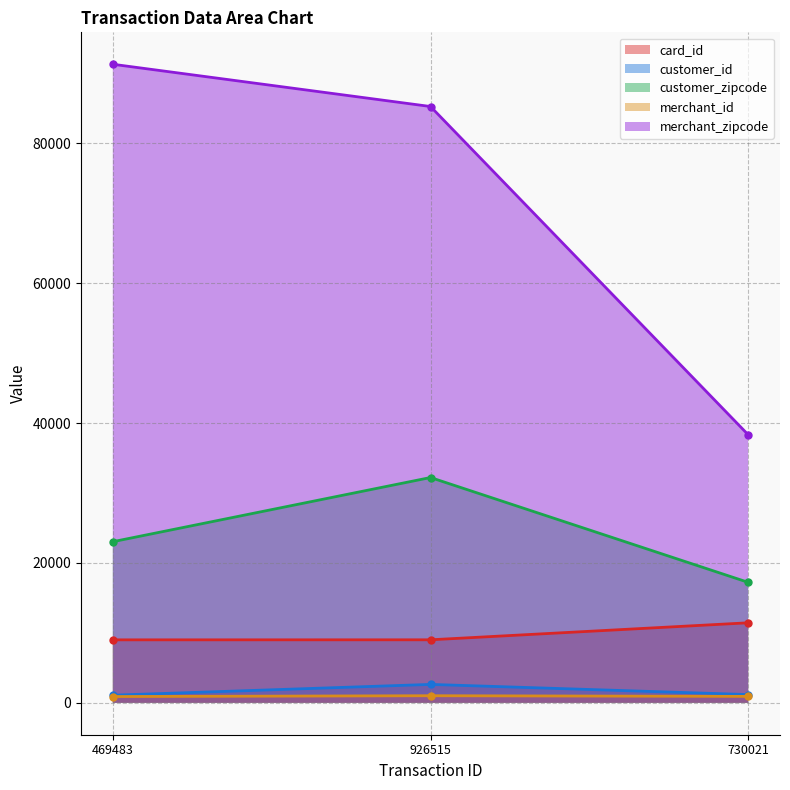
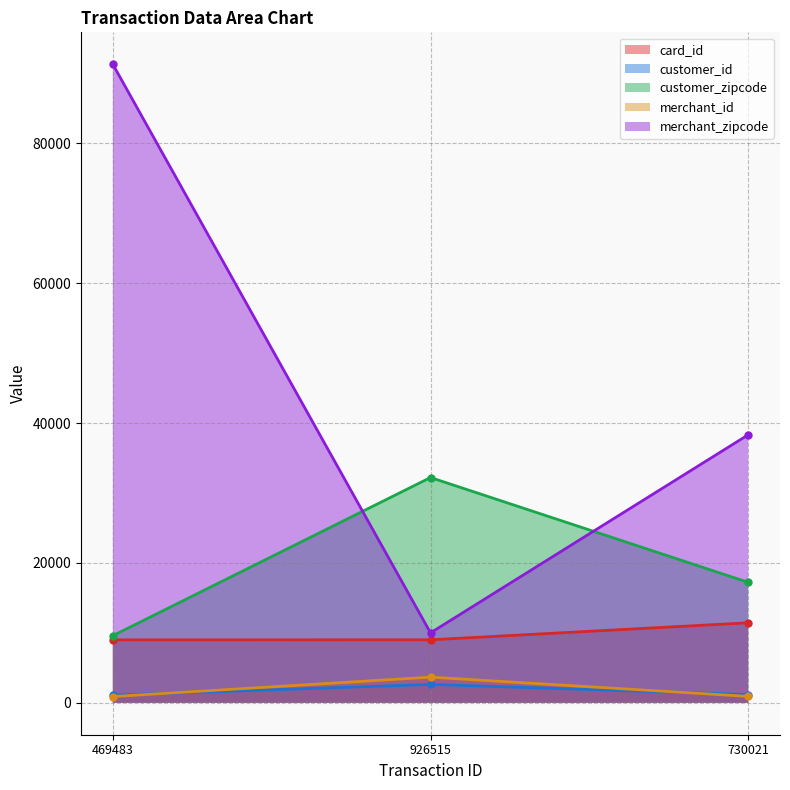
  {
    "card_id": {
      "469483": 9000,
      "926515": 9000,
      "730021": 11000
    },
    "customer_id": {
      "926515": 3000
    },
    "customer_zipcode": {
-     "469483": 23000,
+     "469483": 10000,
      "926515": 32000,
      "730021": 17000
    },
    "merchant_id": {
-     "926515": 1000
+     "926515": 4000
    },
    "merchant_zipcode": {
      "469483": 91000,
-     "926515": 85000,
+     "926515": 10000,
      "730021": 38000
    }
  }
